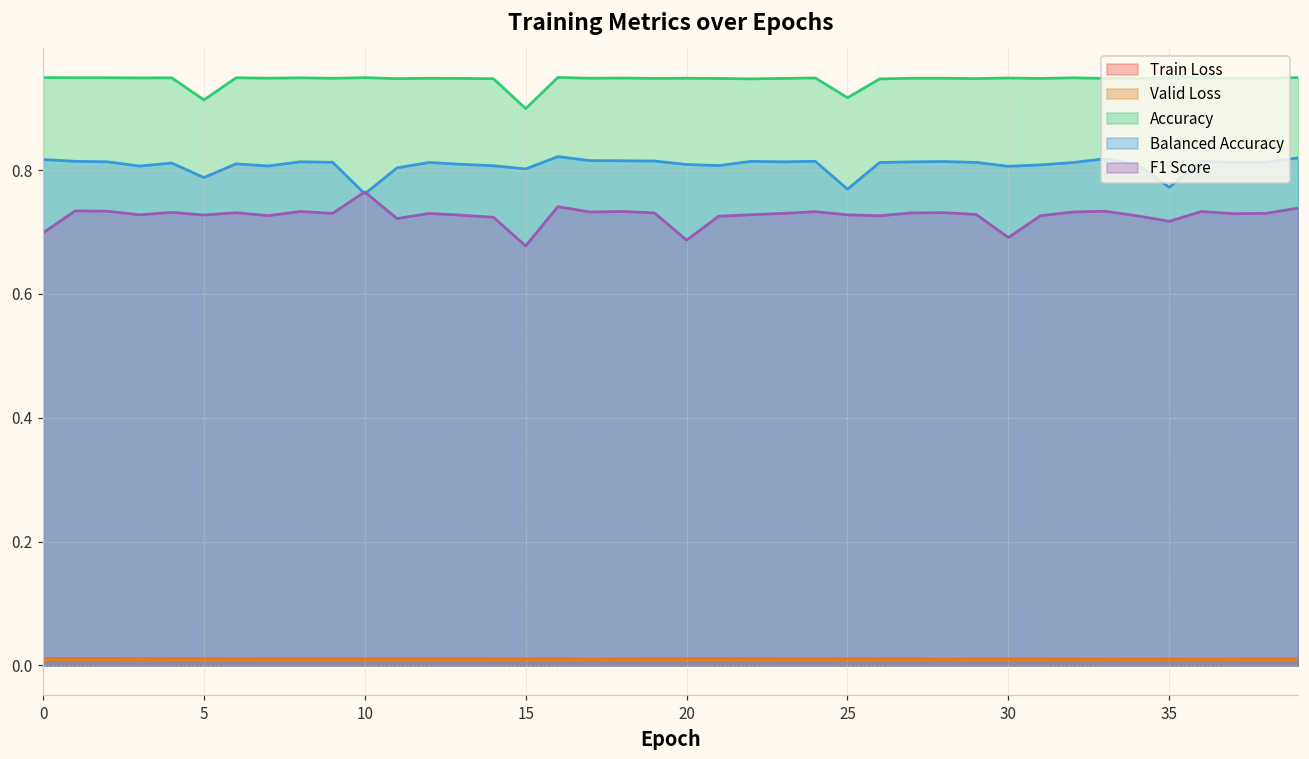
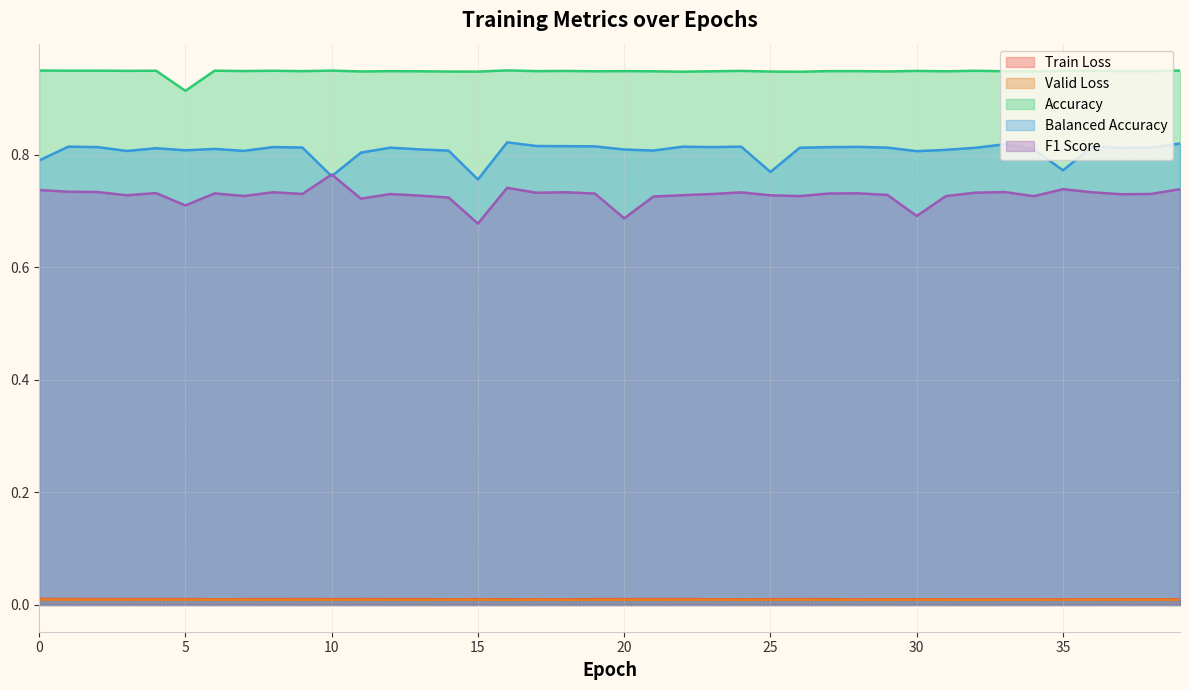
  {
    "Accuracy": {
      "0": 0.95,
      "5": 0.91,
      "10": 0.95,
-     "15": 0.90,
+     "15": 0.95,
      "20": 0.95,
-     "25": 0.92,
+     "25": 0.95,
      "30": 0.95
    },
    "Balanced Accuracy": {
-     "0": 0.82,
-     "5": 0.79,
-     "15": 0.80,
+     "0": 0.79,
+     "5": 0.81,
+     "15": 0.76,
      "20": 0.81,
      "25": 0.77,
      "30": 0.81,
      "35": 0.77
    },
    "F1 Score": {
-     "0": 0.70,
-     "5": 0.73,
+     "0": 0.74,
+     "5": 0.71,
      "15": 0.68,
      "20": 0.69,
      "25": 0.73,
      "30": 0.69,
-     "35": 0.72
+     "35": 0.74
    }
  }
